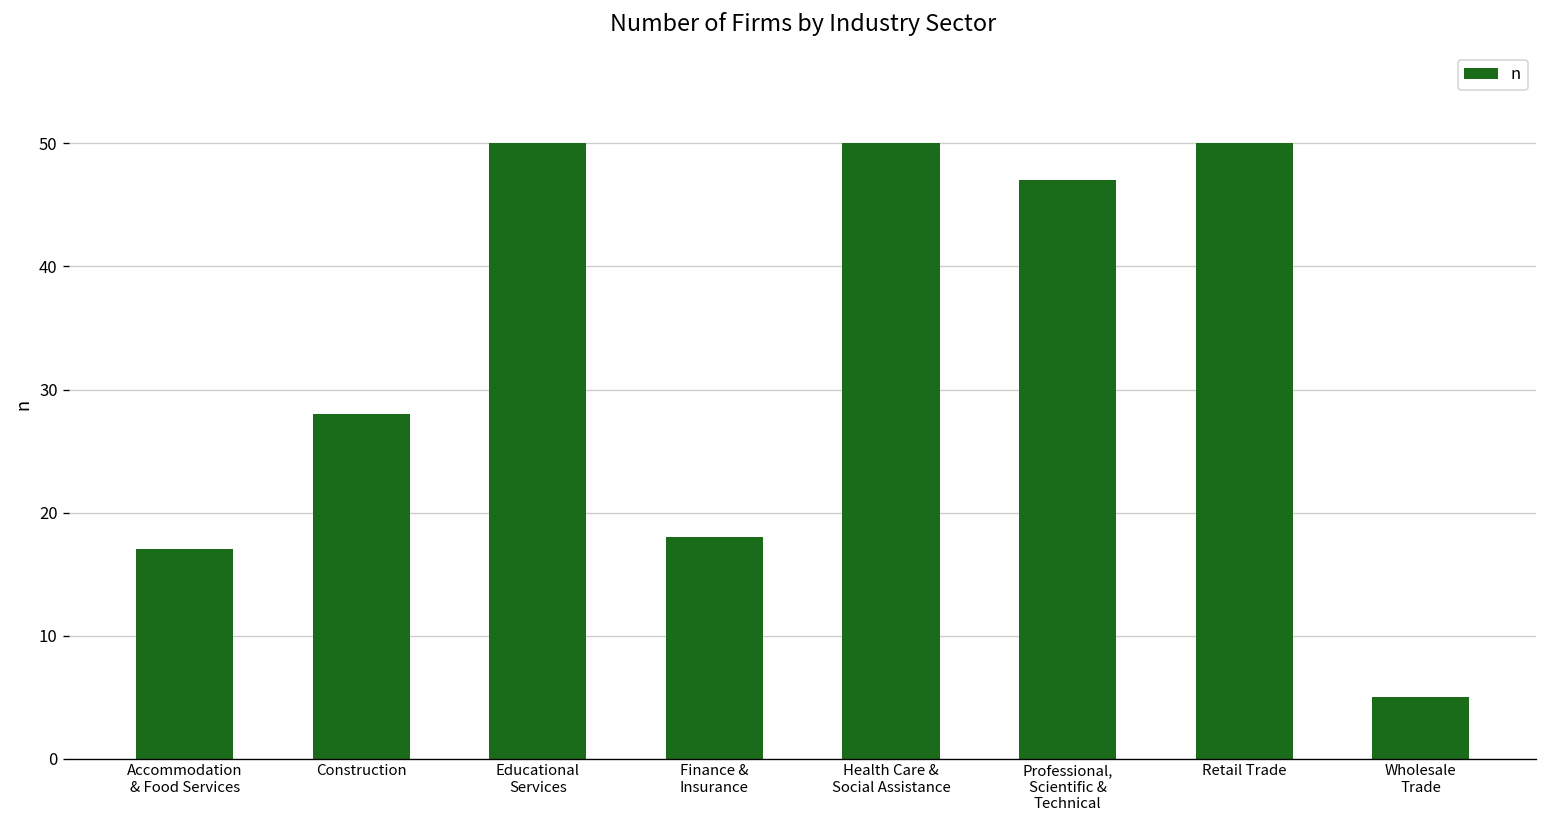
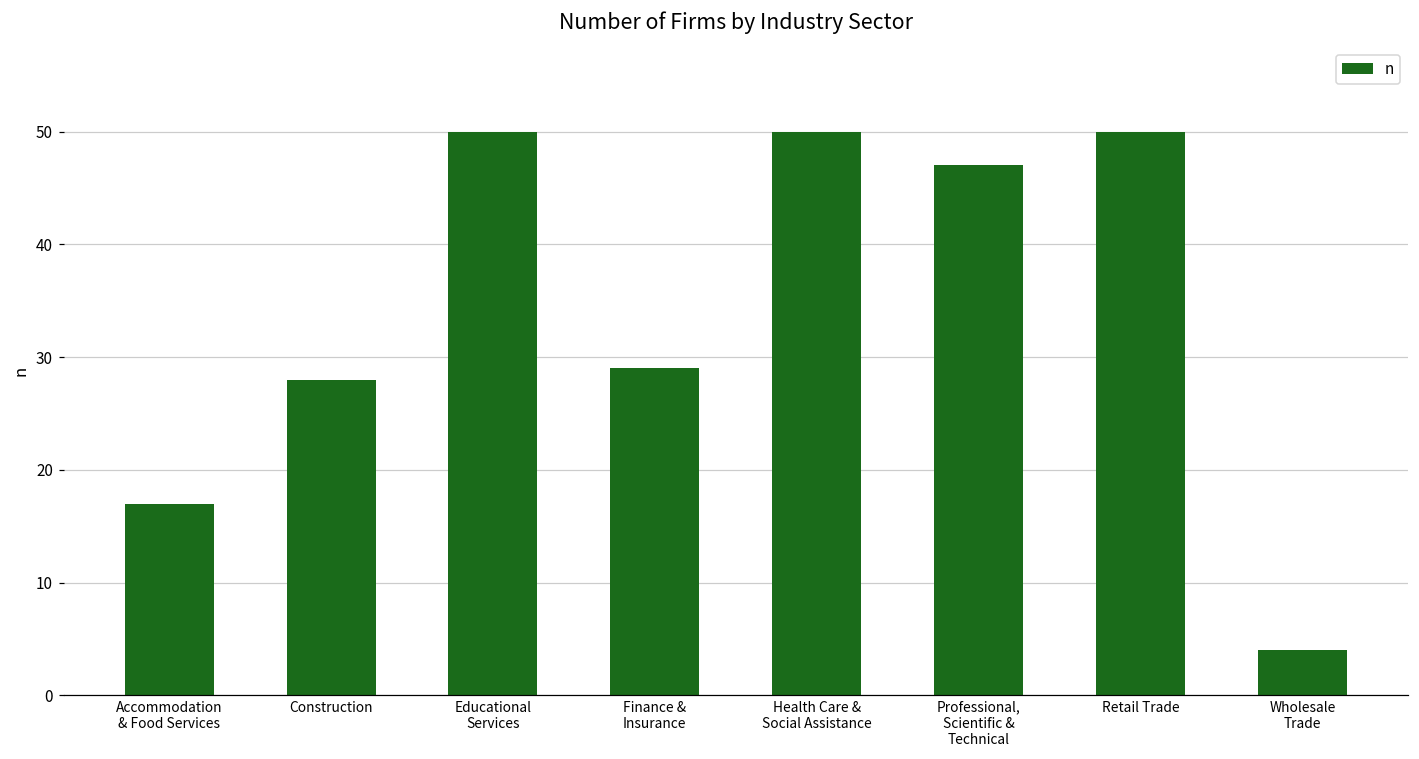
  {
    "Accommodation & Food Services": 17,
    "Construction": 28,
    "Educational Services": 50,
-   "Finance & Insurance": 18,
+   "Finance & Insurance": 29,
    "Health Care & Social Assistance": 50,
    "Professional, Scientific & Technical": 47,
    "Retail Trade": 50,
-   "Wholesale Trade": 5
+   "Wholesale Trade": 4
  }
